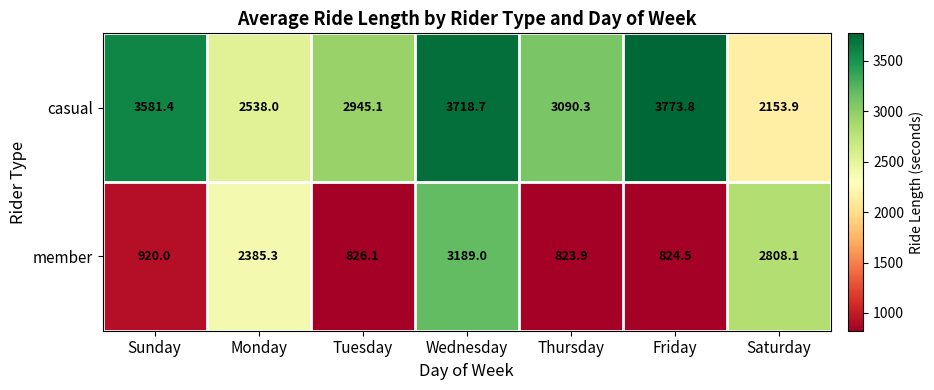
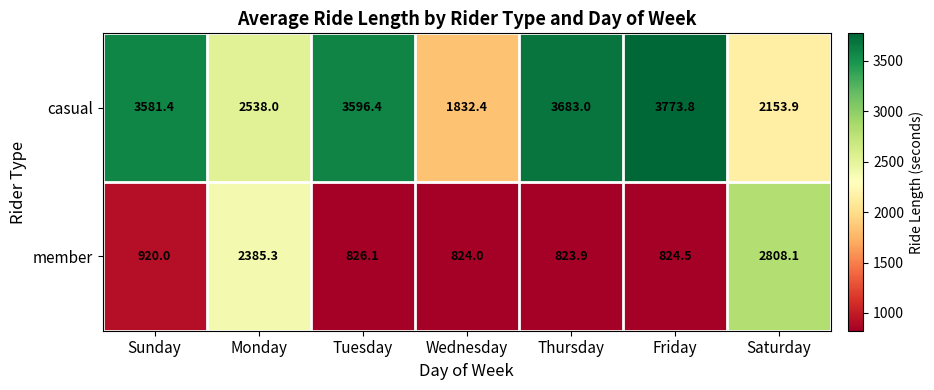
  {
    "casual": {
      "Sunday": 3581.4,
      "Monday": 2538.0,
-     "Tuesday": 2945.1,
-     "Wednesday": 3718.7,
-     "Thursday": 3090.3,
+     "Tuesday": 3596.4,
+     "Wednesday": 1832.4,
+     "Thursday": 3683.0,
      "Friday": 3773.8,
      "Saturday": 2153.9
    },
    "member": {
      "Sunday": 920.0,
      "Monday": 2385.3,
      "Tuesday": 826.1,
-     "Wednesday": 3189.0,
+     "Wednesday": 824.0,
      "Thursday": 823.9,
      "Friday": 824.5,
      "Saturday": 2808.1
    }
  }
